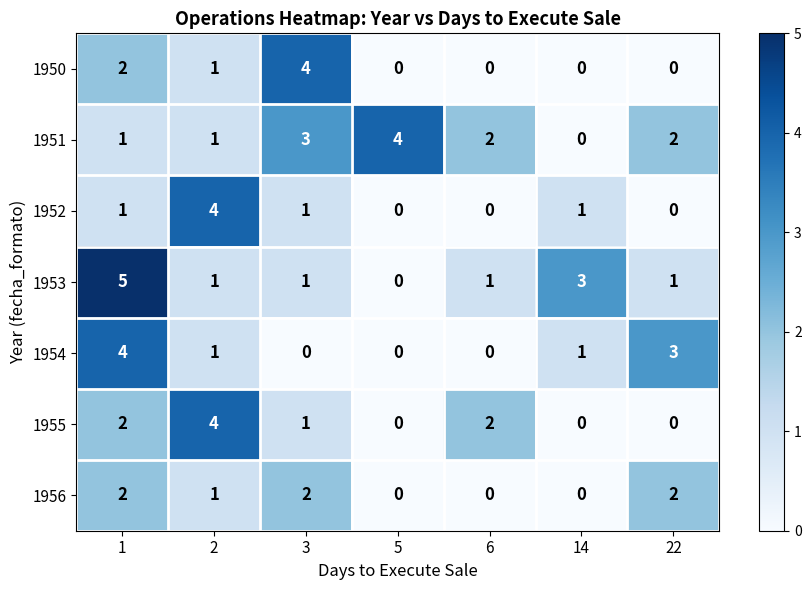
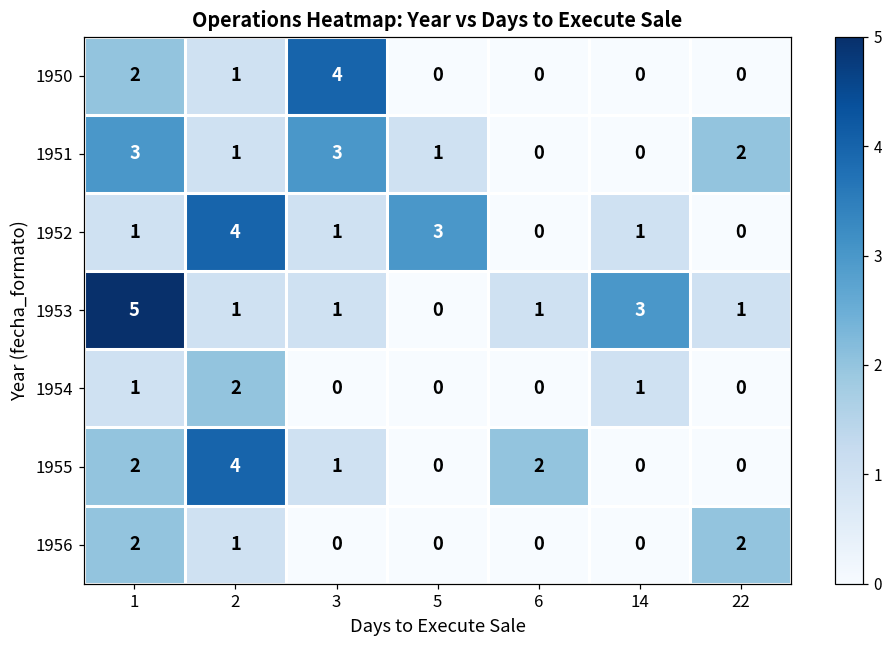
  {
    "1950": {
      "1": 2,
      "2": 1,
      "3": 4,
      "5": 0,
      "6": 0,
      "14": 0,
      "22": 0
    },
    "1951": {
-     "1": 1,
+     "1": 3,
      "2": 1,
      "3": 3,
-     "5": 4,
-     "6": 2,
+     "5": 1,
+     "6": 0,
      "14": 0,
      "22": 2
    },
    "1952": {
      "1": 1,
      "2": 4,
      "3": 1,
-     "5": 0,
+     "5": 3,
      "6": 0,
      "14": 1,
      "22": 0
    },
    "1953": {
      "1": 5,
      "2": 1,
      "3": 1,
      "5": 0,
      "6": 1,
      "14": 3,
      "22": 1
    },
    "1954": {
-     "1": 4,
-     "2": 1,
+     "1": 1,
+     "2": 2,
      "3": 0,
      "5": 0,
      "6": 0,
      "14": 1,
-     "22": 3
+     "22": 0
    },
    "1955": {
      "1": 2,
      "2": 4,
      "3": 1,
      "5": 0,
      "6": 2,
      "14": 0,
      "22": 0
    },
    "1956": {
      "1": 2,
      "2": 1,
-     "3": 2,
+     "3": 0,
      "5": 0,
      "6": 0,
      "14": 0,
      "22": 2
    }
  }
